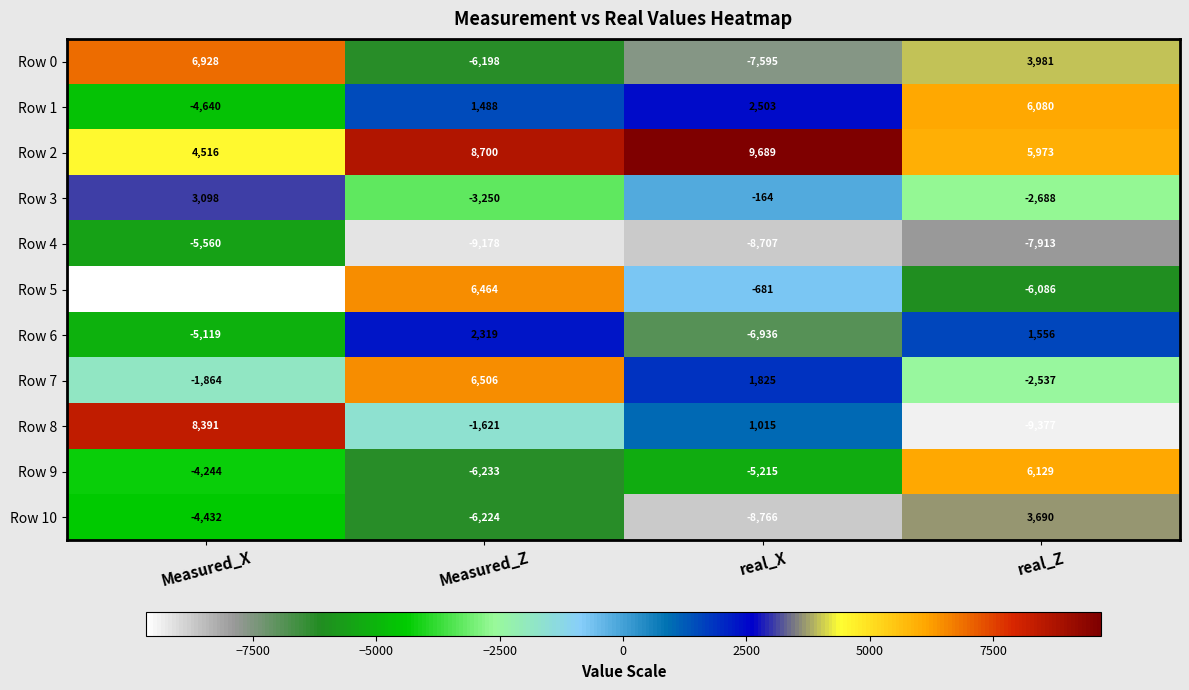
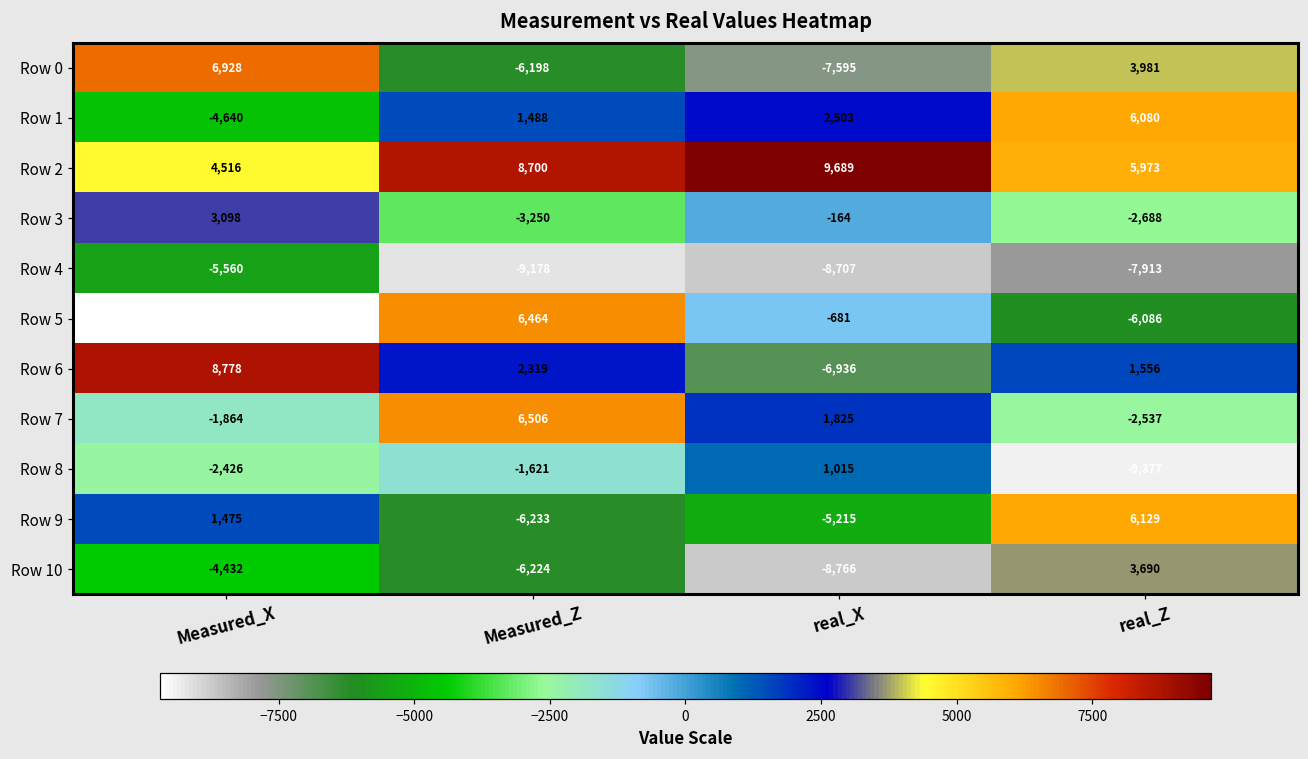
  {
    "Row 0": {
      "Measured_X": "6,928",
      "Measured_Z": "-6,198",
      "real_X": "-7,595",
      "real_Z": "3,981"
    },
    "Row 1": {
      "Measured_X": "-4,640",
      "Measured_Z": "1,488",
      "real_X": "2,503",
      "real_Z": "6,080"
    },
    "Row 2": {
      "Measured_X": "4,516",
      "Measured_Z": "8,700",
      "real_X": "9,689",
      "real_Z": "5,973"
    },
    "Row 3": {
      "Measured_X": "3,098",
      "Measured_Z": "-3,250",
      "real_X": "-164",
      "real_Z": "-2,688"
    },
    "Row 4": {
      "Measured_X": "-5,560",
      "real_X": "-8,707",
      "real_Z": "-7,913"
    },
    "Row 5": {
      "Measured_Z": "6,464",
      "real_X": "-681",
      "real_Z": "-6,086"
    },
    "Row 6": {
-     "Measured_X": "-5,119",
+     "Measured_X": "8,778",
      "Measured_Z": "2,319",
      "real_X": "-6,936",
      "real_Z": "1,556"
    },
    "Row 7": {
      "Measured_X": "-1,864",
      "Measured_Z": "6,506",
      "real_X": "1,825",
      "real_Z": "-2,537"
    },
    "Row 8": {
-     "Measured_X": "8,391",
+     "Measured_X": "-2,426",
      "Measured_Z": "-1,621",
      "real_X": "1,015"
    },
    "Row 9": {
-     "Measured_X": "-4,244",
+     "Measured_X": "1,475",
      "Measured_Z": "-6,233",
      "real_X": "-5,215",
      "real_Z": "6,129"
    },
    "Row 10": {
      "Measured_X": "-4,432",
      "Measured_Z": "-6,224",
      "real_X": "-8,766",
      "real_Z": "3,690"
    }
  }
